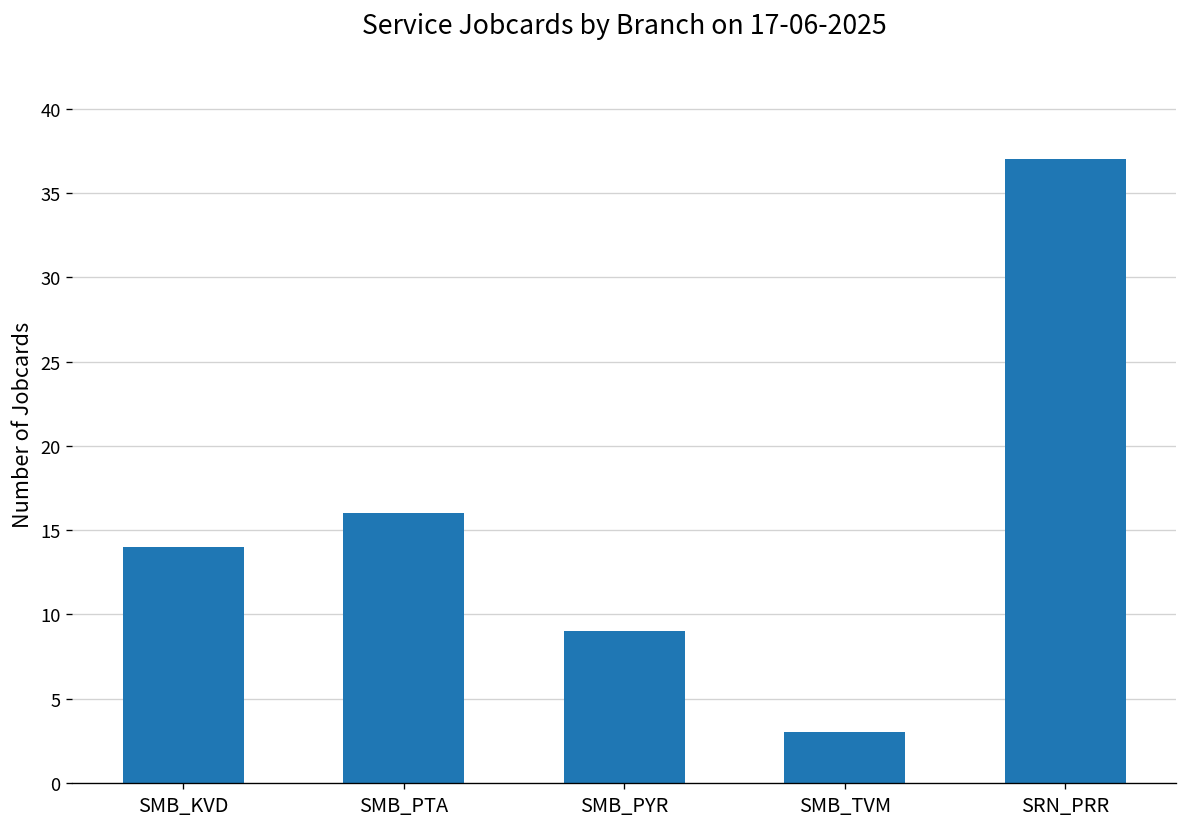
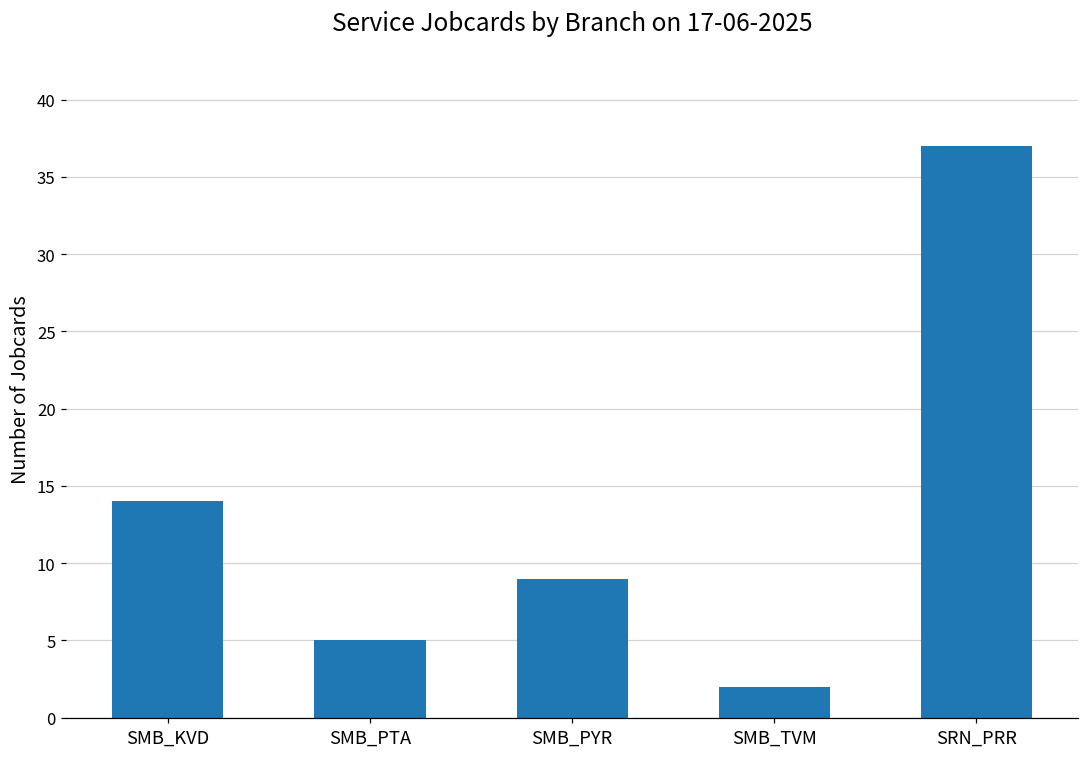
  {
    "SMB_KVD": 14,
-   "SMB_PTA": 16,
+   "SMB_PTA": 5,
    "SMB_PYR": 9,
-   "SMB_TVM": 3,
+   "SMB_TVM": 2,
    "SRN_PRR": 37
  }
